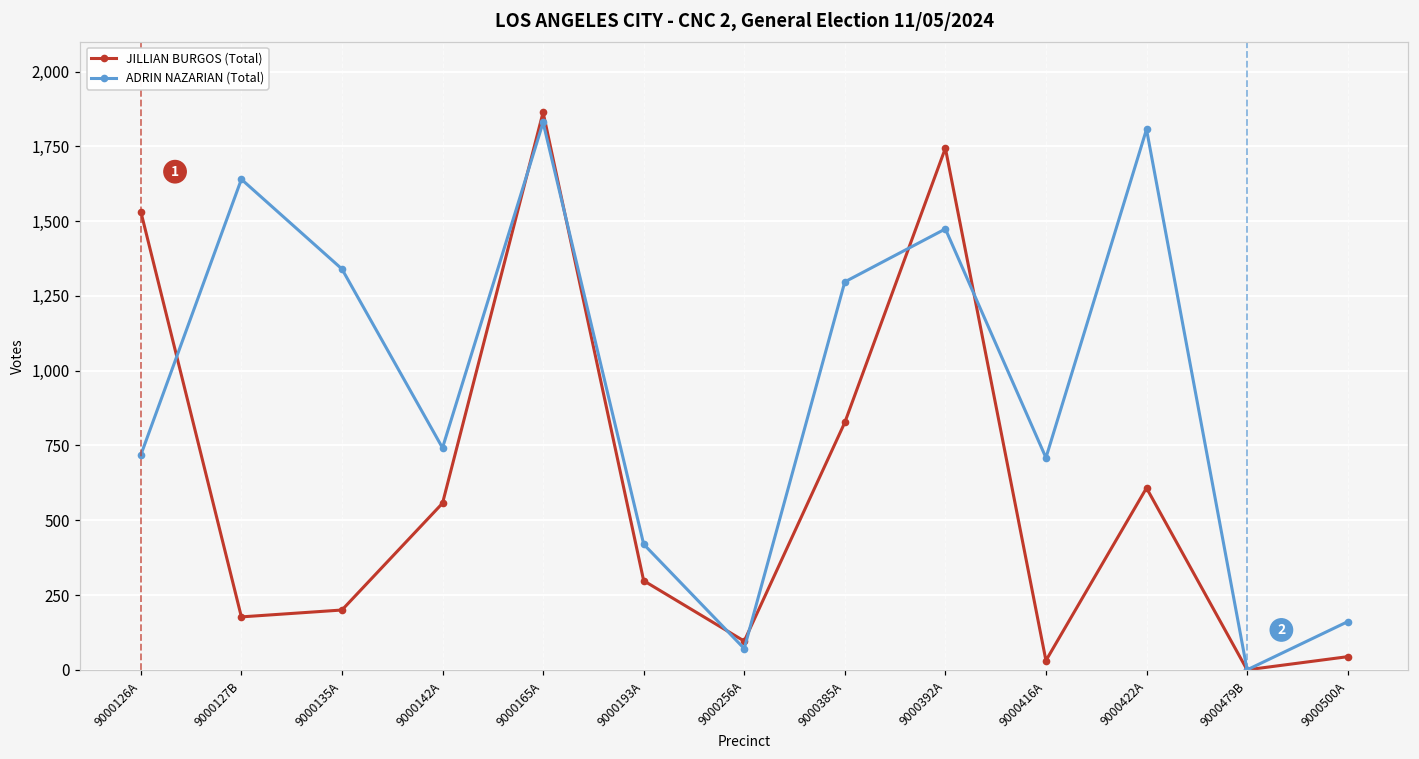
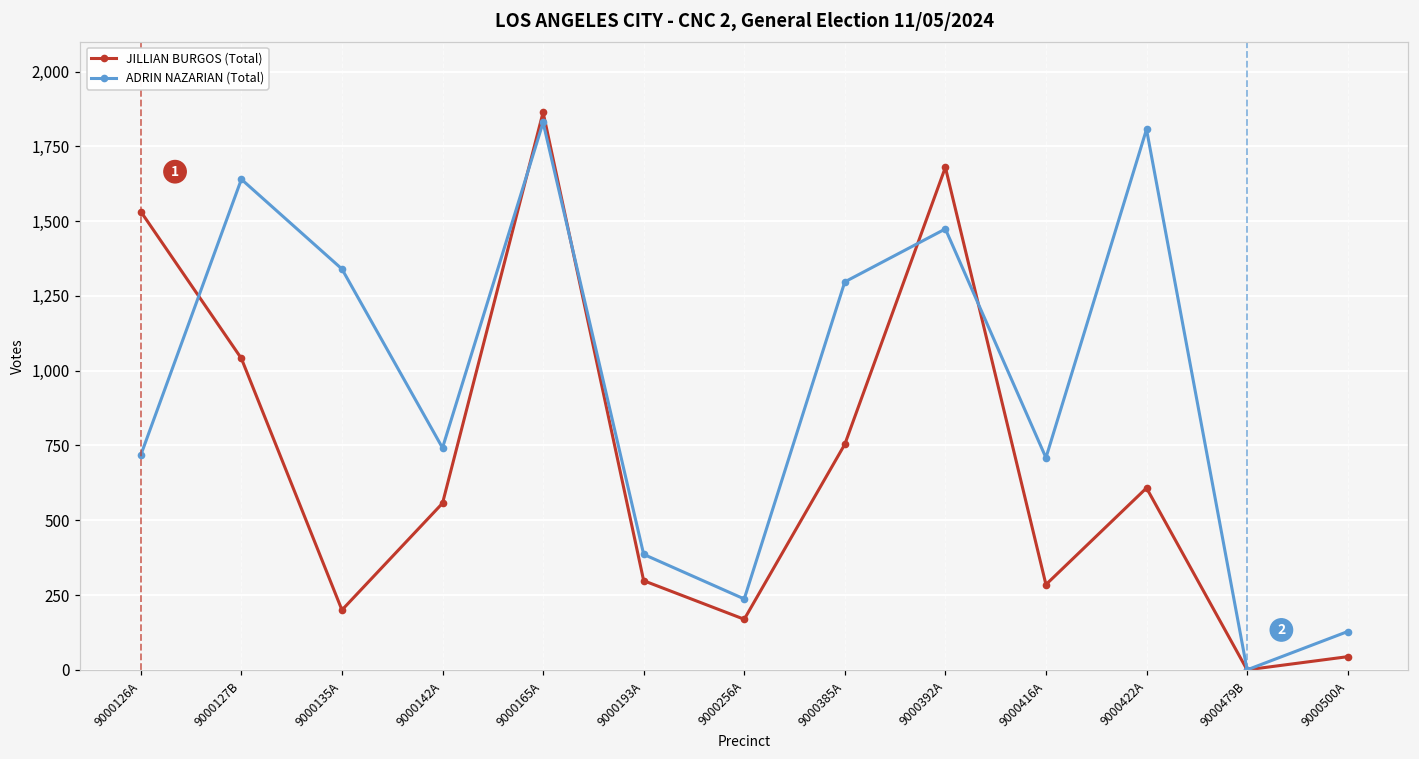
  {
    "JILLIAN BURGOS (Total)": {
      "9000126A": "1,530",
-     "9000127B": "180",
+     "9000127B": "1,040",
      "9000135A": "200",
      "9000142A": "560",
      "9000165A": "1,860",
      "9000193A": "300",
-     "9000256A": "100",
-     "9000385A": "830",
-     "9000392A": "1,740",
-     "9000416A": "30",
+     "9000256A": "170",
+     "9000385A": "750",
+     "9000392A": "1,680",
+     "9000416A": "290",
      "9000422A": "610",
      "9000500A": "40"
    },
    "ADRIN NAZARIAN (Total)": {
      "9000126A": "720",
      "9000127B": "1,640",
      "9000135A": "1,340",
      "9000142A": "740",
      "9000165A": "1,830",
-     "9000193A": "420",
-     "9000256A": "70",
+     "9000193A": "390",
+     "9000256A": "240",
      "9000385A": "1,300",
      "9000392A": "1,470",
      "9000416A": "710",
      "9000422A": "1,810",
-     "9000500A": "160"
+     "9000500A": "130"
    }
  }
